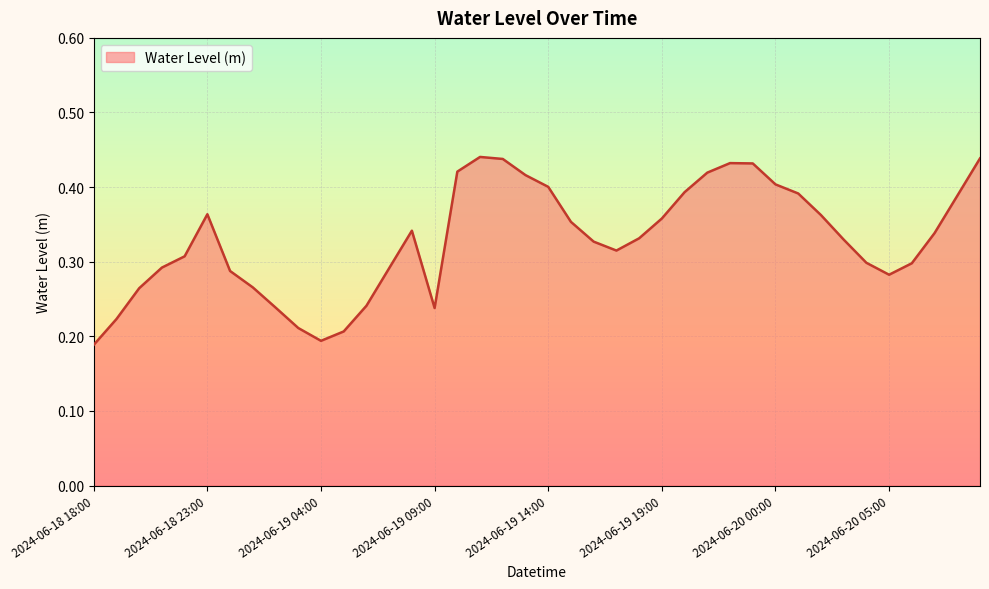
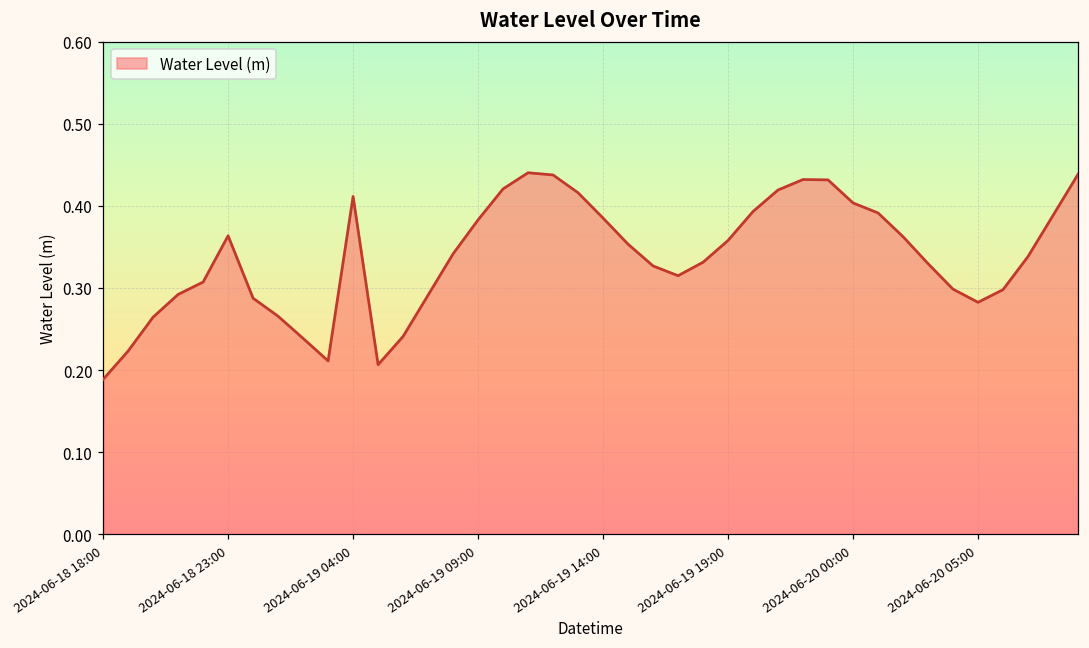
  {
    "2024-06-18 18:00": 0.19,
    "2024-06-18 23:00": 0.36,
-   "2024-06-19 04:00": 0.19,
-   "2024-06-19 09:00": 0.24,
-   "2024-06-19 14:00": 0.40,
+   "2024-06-19 04:00": 0.41,
+   "2024-06-19 09:00": 0.38,
+   "2024-06-19 14:00": 0.39,
    "2024-06-19 19:00": 0.36,
    "2024-06-20 00:00": 0.40,
    "2024-06-20 05:00": 0.28
  }
